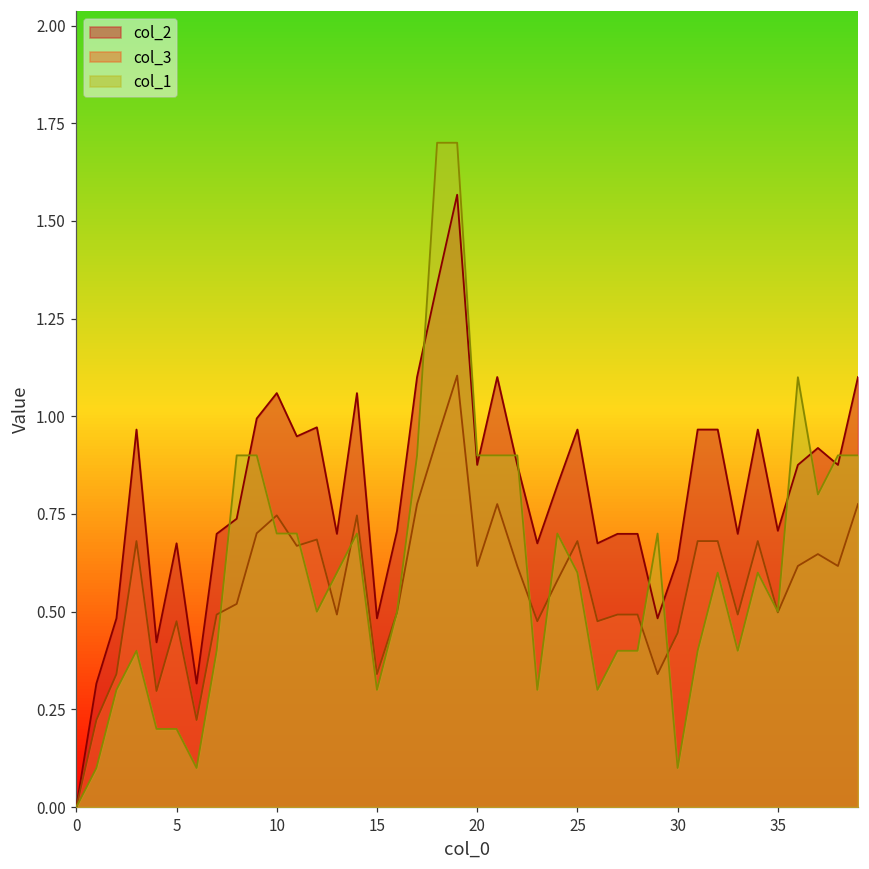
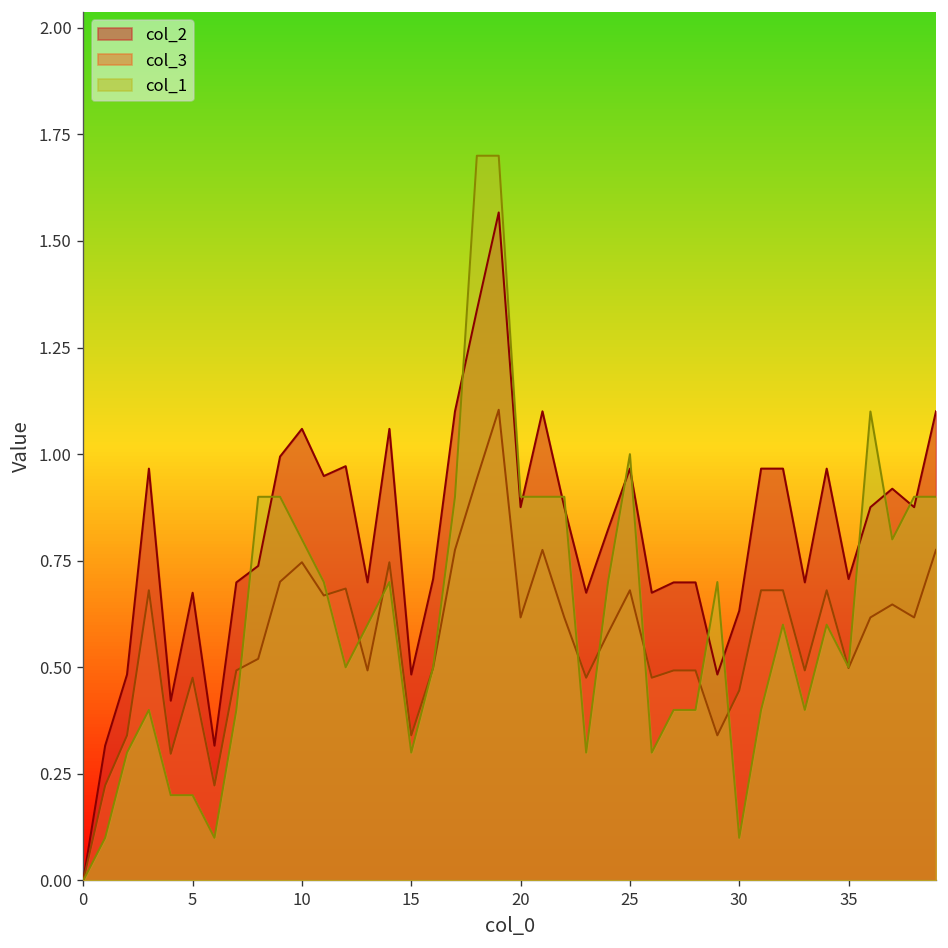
  {
    "col_1": {
      "5": 0.2,
-     "10": 0.7,
+     "10": 0.8,
      "15": 0.3,
      "20": 0.9,
-     "25": 0.6,
+     "25": 1.0,
      "30": 0.1
    }
  }
